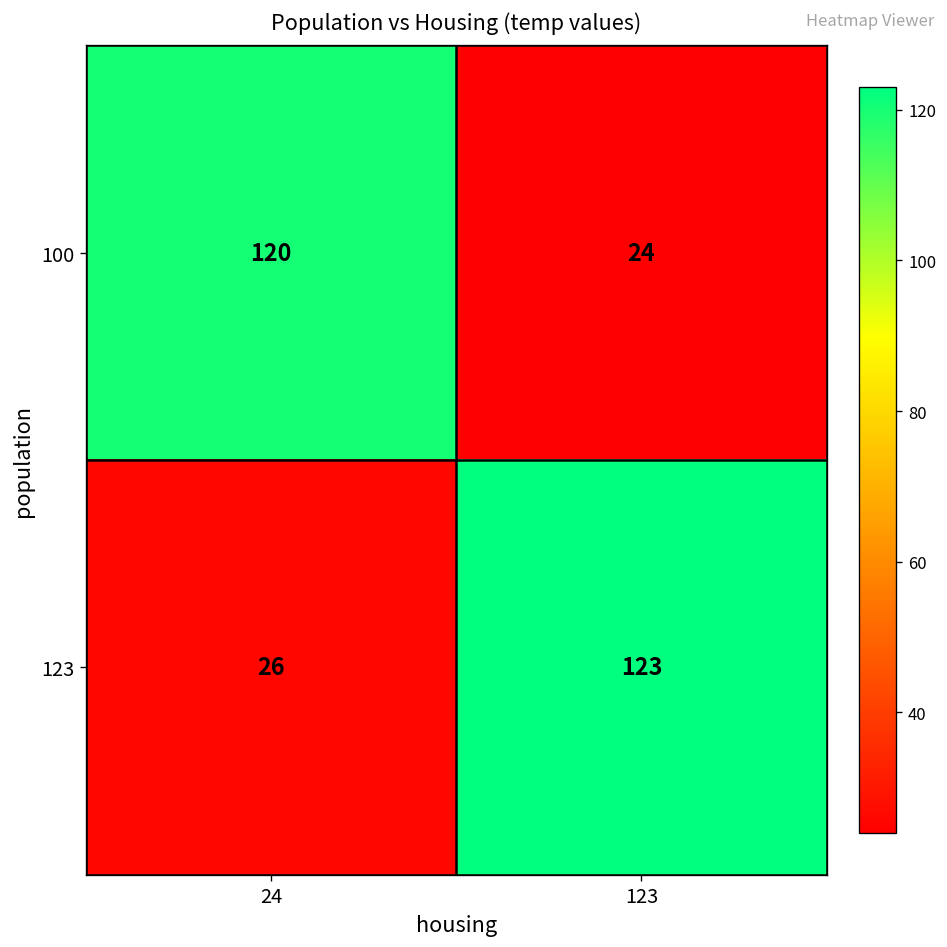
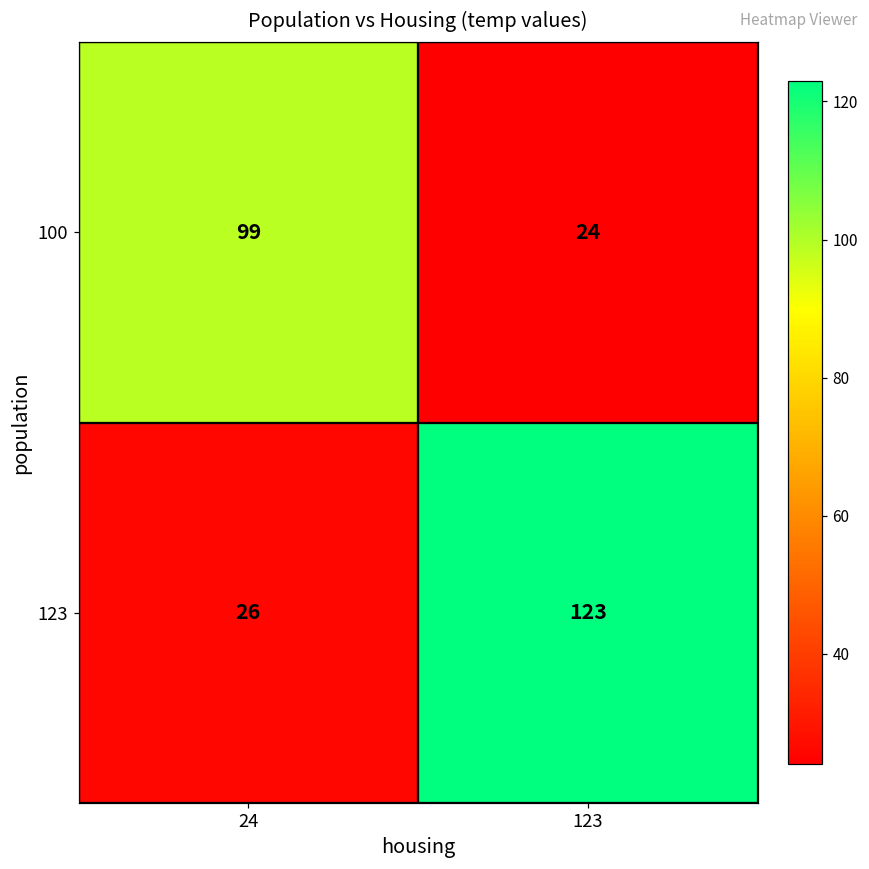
  {
    "100": {
-     "24": 120,
+     "24": 99,
      "123": 24
    },
    "123": {
      "24": 26,
      "123": 123
    }
  }
